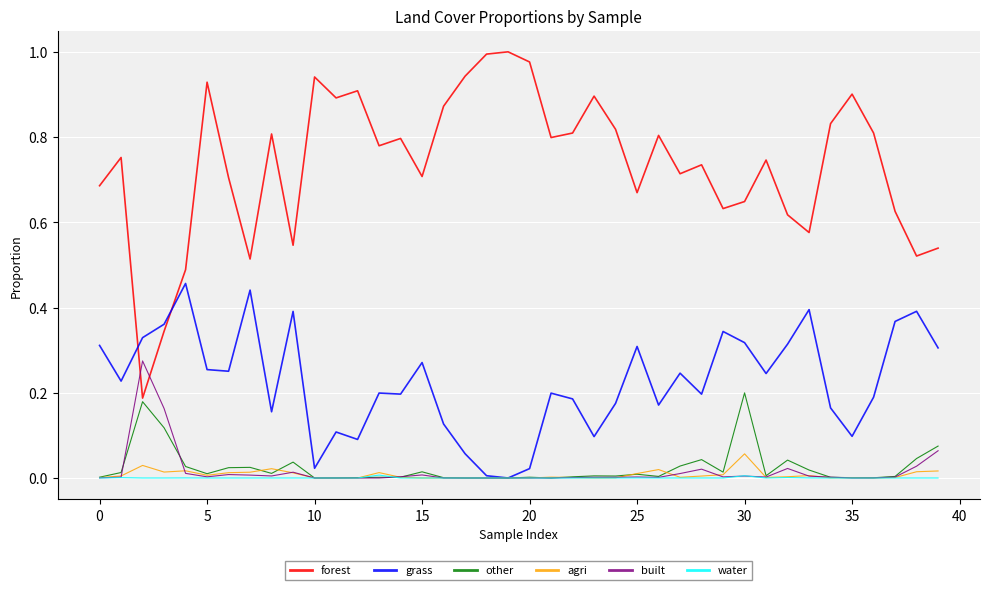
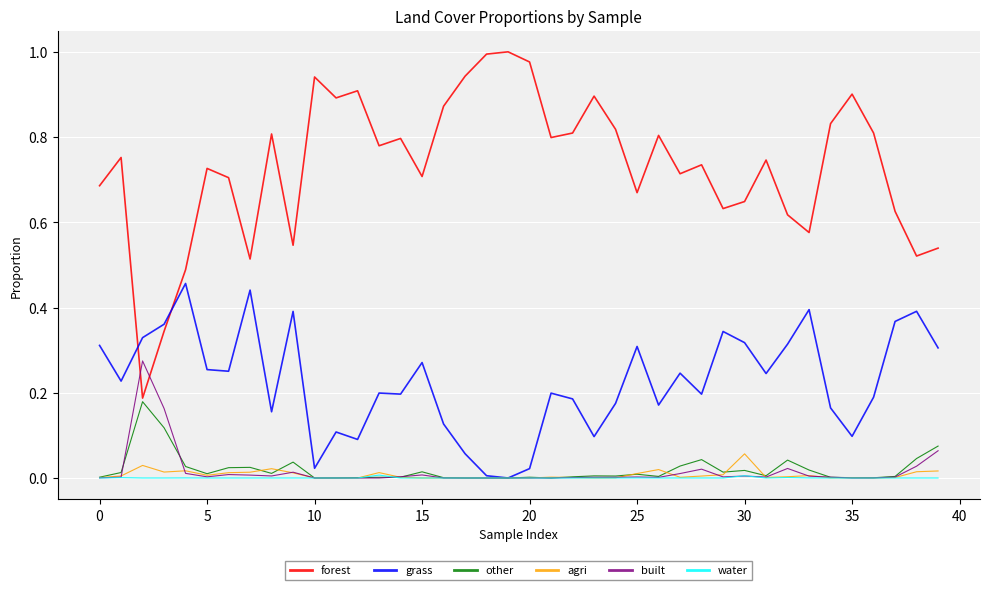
  {
    "forest": {
      "0": 0.69,
-     "5": 0.93,
+     "5": 0.73,
      "10": 0.94,
      "15": 0.71,
      "20": 0.98,
      "25": 0.67,
      "30": 0.65,
      "35": 0.90
    },
    "grass": {
      "0": 0.31,
      "5": 0.25,
      "10": 0.02,
      "15": 0.27,
      "20": 0.02,
      "25": 0.31,
      "30": 0.32,
      "35": 0.10
    },
    "other": {
      "15": 0.01,
-     "30": 0.20
+     "30": 0.02
    },
    "agri": {
      "30": 0.06
    },
    "built": {
      "15": 0.01
    }
  }
